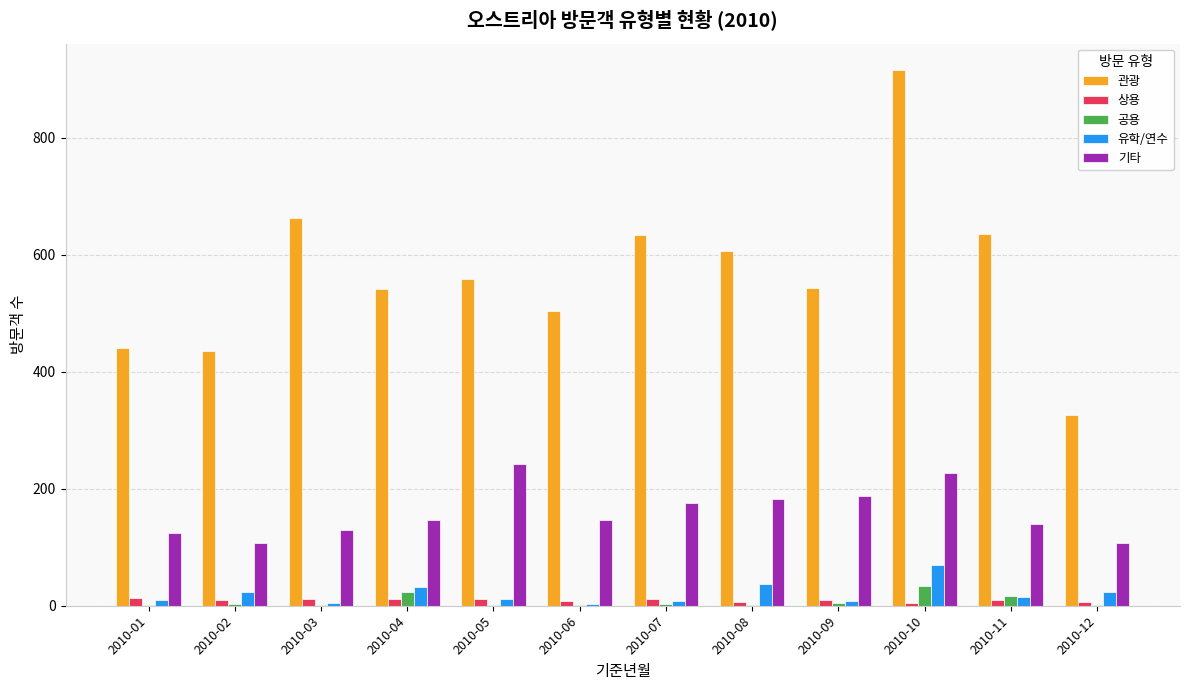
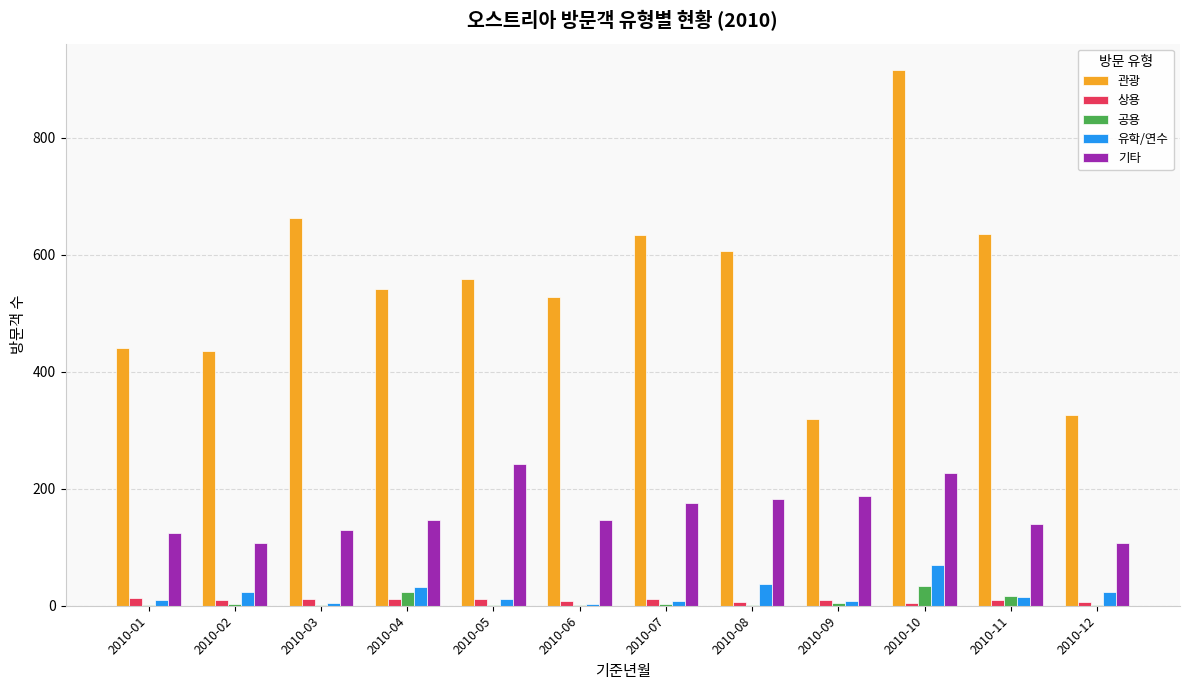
  {
    "관광": {
      "2010-01": 440,
      "2010-02": 440,
      "2010-03": 660,
      "2010-04": 540,
      "2010-05": 560,
-     "2010-06": 500,
+     "2010-06": 530,
      "2010-07": 630,
      "2010-08": 610,
-     "2010-09": 540,
+     "2010-09": 320,
      "2010-10": 920,
      "2010-11": 640,
      "2010-12": 330
    },
    "상용": {
      "2010-01": 10,
      "2010-02": 10,
      "2010-03": 10,
      "2010-04": 10,
      "2010-05": 10,
      "2010-06": 10,
      "2010-07": 10,
      "2010-08": 10,
      "2010-09": 10,
      "2010-10": 10,
      "2010-11": 10,
      "2010-12": 10
    },
    "공용": {
      "2010-04": 20,
      "2010-10": 30,
      "2010-11": 20
    },
    "유학/연수": {
      "2010-01": 10,
      "2010-02": 20,
      "2010-03": 10,
      "2010-04": 30,
      "2010-05": 10,
      "2010-07": 10,
      "2010-08": 40,
      "2010-09": 10,
      "2010-10": 70,
      "2010-11": 20,
      "2010-12": 20
    },
    "기타": {
      "2010-01": 120,
      "2010-02": 110,
      "2010-03": 130,
      "2010-04": 150,
      "2010-05": 240,
      "2010-06": 150,
      "2010-07": 180,
      "2010-08": 180,
      "2010-09": 190,
      "2010-10": 230,
      "2010-11": 140,
      "2010-12": 110
    }
  }
